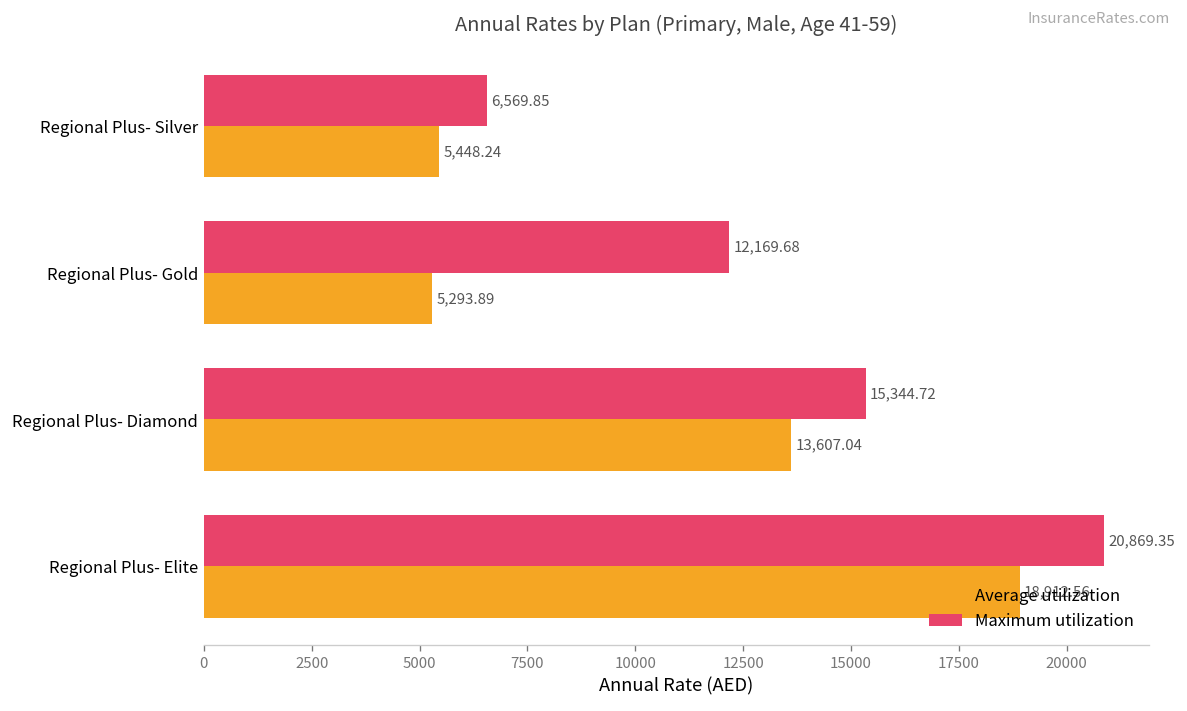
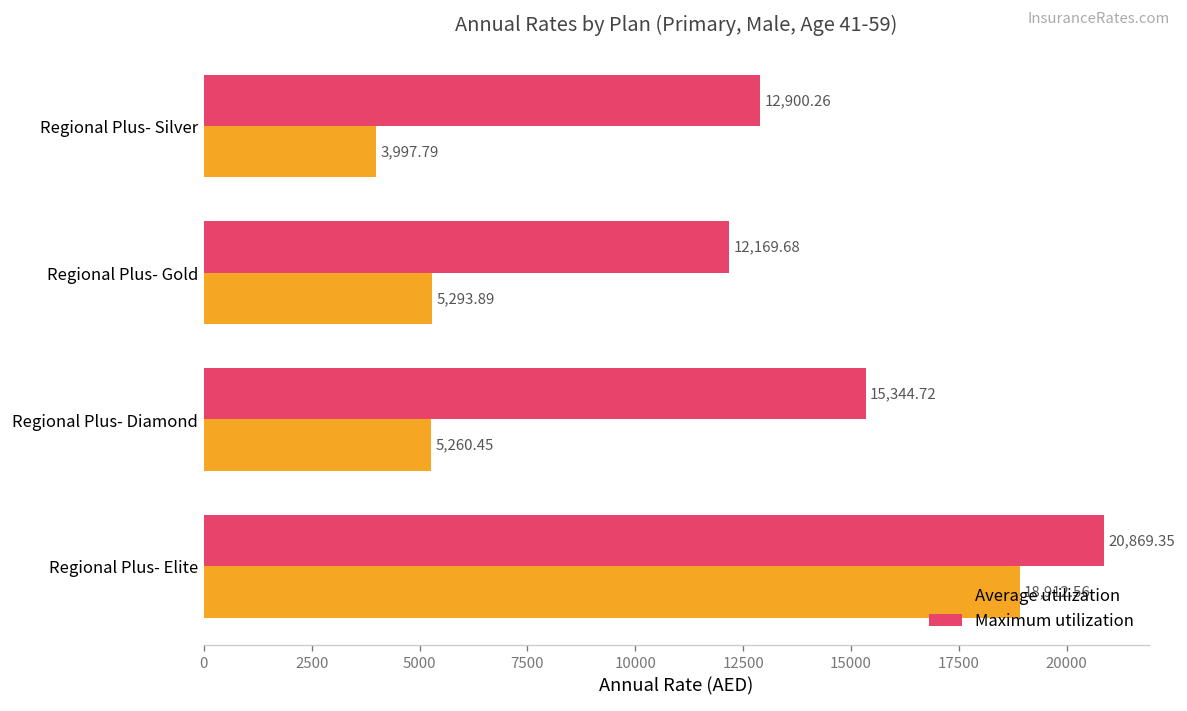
  {
    "Average utilization": {
-     "Regional Plus- Silver": "5,448.24",
+     "Regional Plus- Silver": "3,997.79",
      "Regional Plus- Gold": "5,293.89",
-     "Regional Plus- Diamond": "13,607.04",
+     "Regional Plus- Diamond": "5,260.45",
      "Regional Plus- Elite": "18,912.56"
    },
    "Maximum utilization": {
-     "Regional Plus- Silver": "6,569.85",
+     "Regional Plus- Silver": "12,900.26",
      "Regional Plus- Gold": "12,169.68",
      "Regional Plus- Diamond": "15,344.72",
      "Regional Plus- Elite": "20,869.35"
    }
  }
